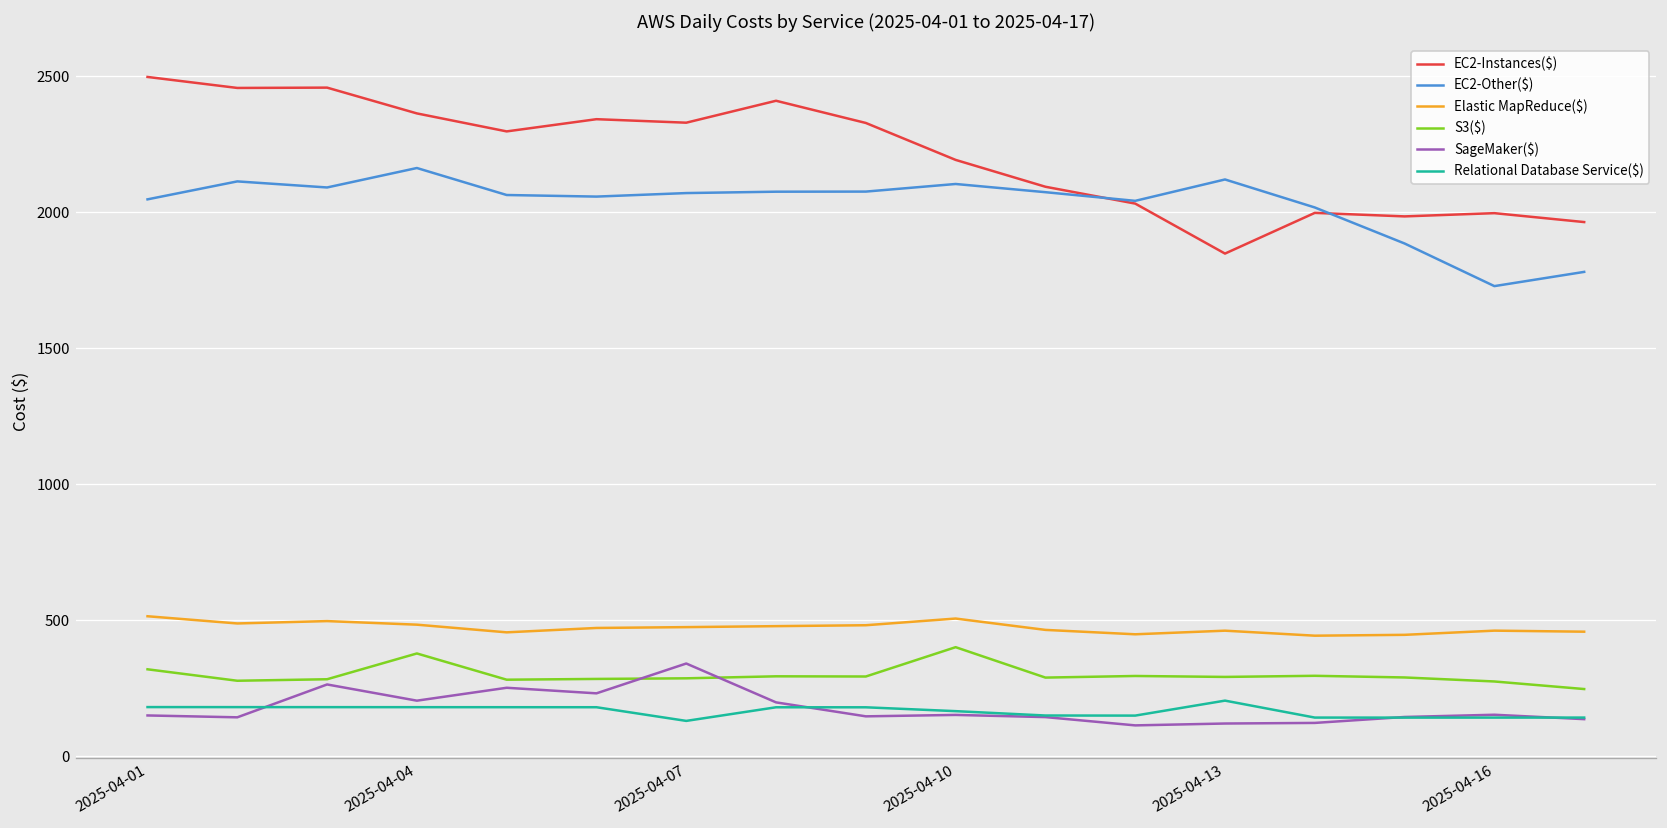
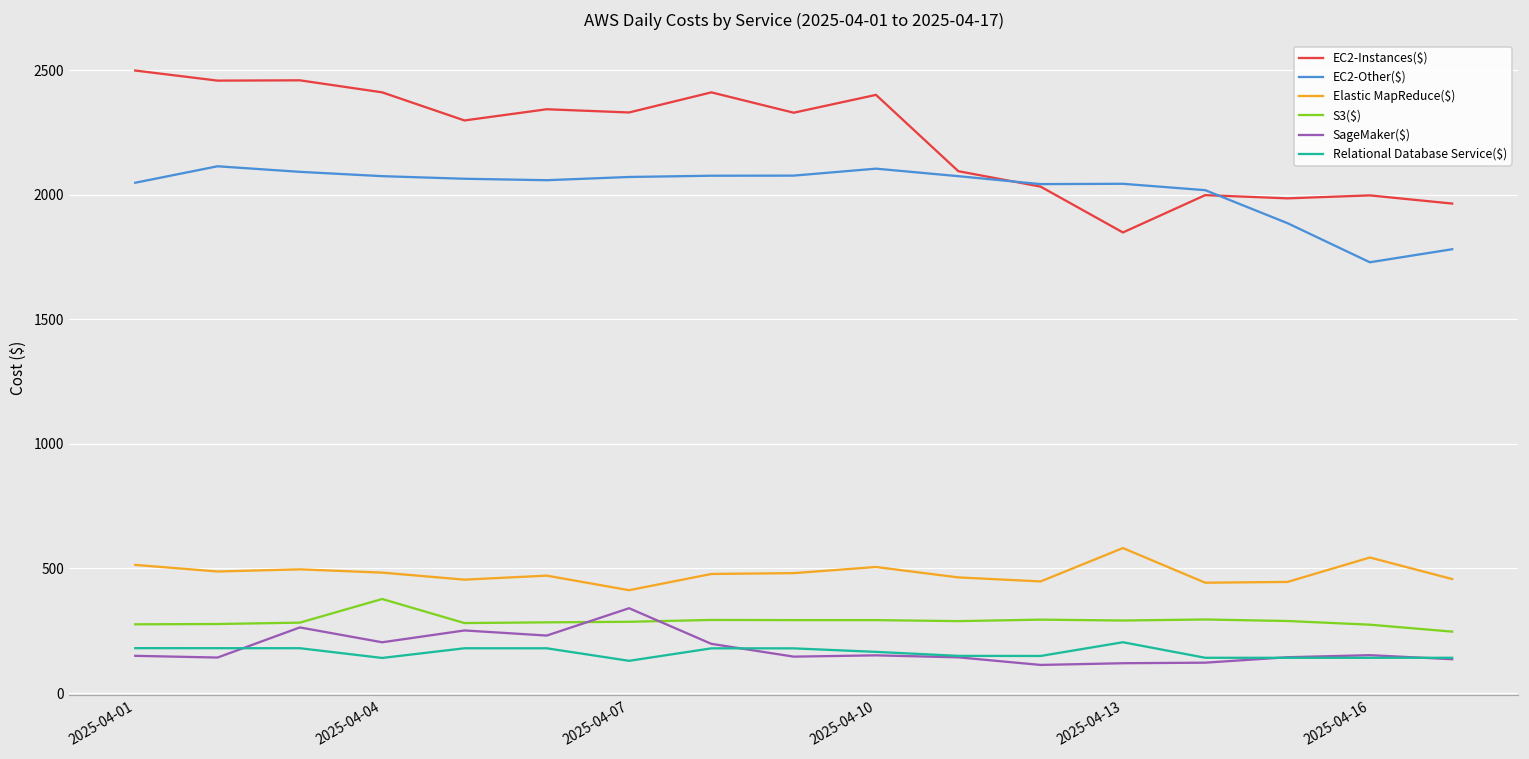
  {
    "EC2-Instances($)": {
      "2025-04-01": 2500,
-     "2025-04-04": 2360,
+     "2025-04-04": 2410,
      "2025-04-07": 2330,
-     "2025-04-10": 2190,
+     "2025-04-10": 2400,
      "2025-04-13": 1850,
      "2025-04-16": 2000
    },
    "EC2-Other($)": {
      "2025-04-01": 2050,
-     "2025-04-04": 2160,
+     "2025-04-04": 2070,
      "2025-04-07": 2070,
      "2025-04-10": 2100,
-     "2025-04-13": 2120,
+     "2025-04-13": 2040,
      "2025-04-16": 1730
    },
    "Elastic MapReduce($)": {
      "2025-04-01": 510,
      "2025-04-04": 480,
-     "2025-04-07": 470,
+     "2025-04-07": 410,
      "2025-04-10": 510,
-     "2025-04-13": 460,
-     "2025-04-16": 460
+     "2025-04-13": 580,
+     "2025-04-16": 540
    },
    "S3($)": {
-     "2025-04-01": 320,
+     "2025-04-01": 280,
      "2025-04-04": 380,
      "2025-04-07": 290,
-     "2025-04-10": 400,
+     "2025-04-10": 290,
      "2025-04-13": 290,
      "2025-04-16": 270
    },
    "SageMaker($)": {
      "2025-04-01": 150,
      "2025-04-04": 200,
      "2025-04-07": 340,
      "2025-04-10": 150,
      "2025-04-13": 120
    },
    "Relational Database Service($)": {
      "2025-04-01": 180,
-     "2025-04-04": 180,
+     "2025-04-04": 140,
      "2025-04-07": 130,
      "2025-04-10": 170,
      "2025-04-13": 200
    }
  }
